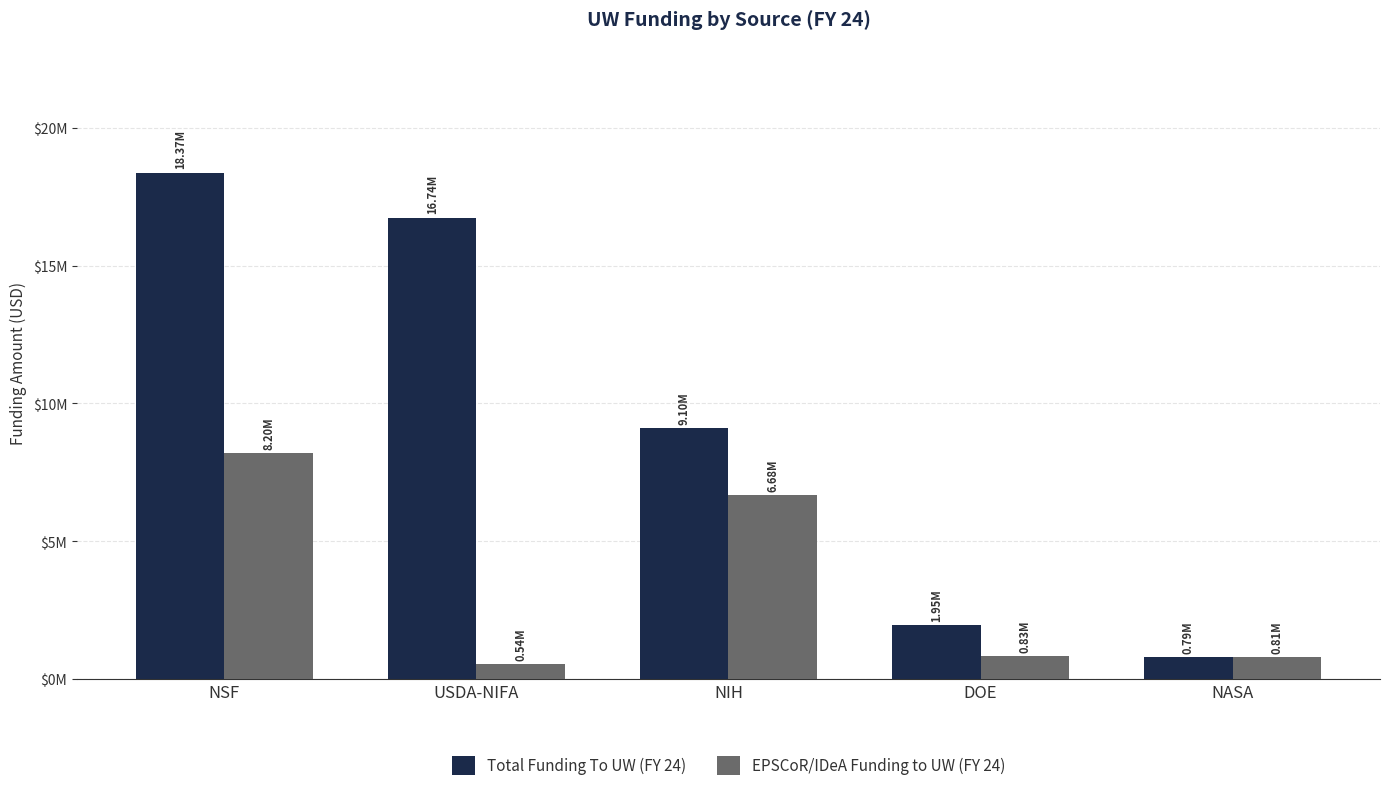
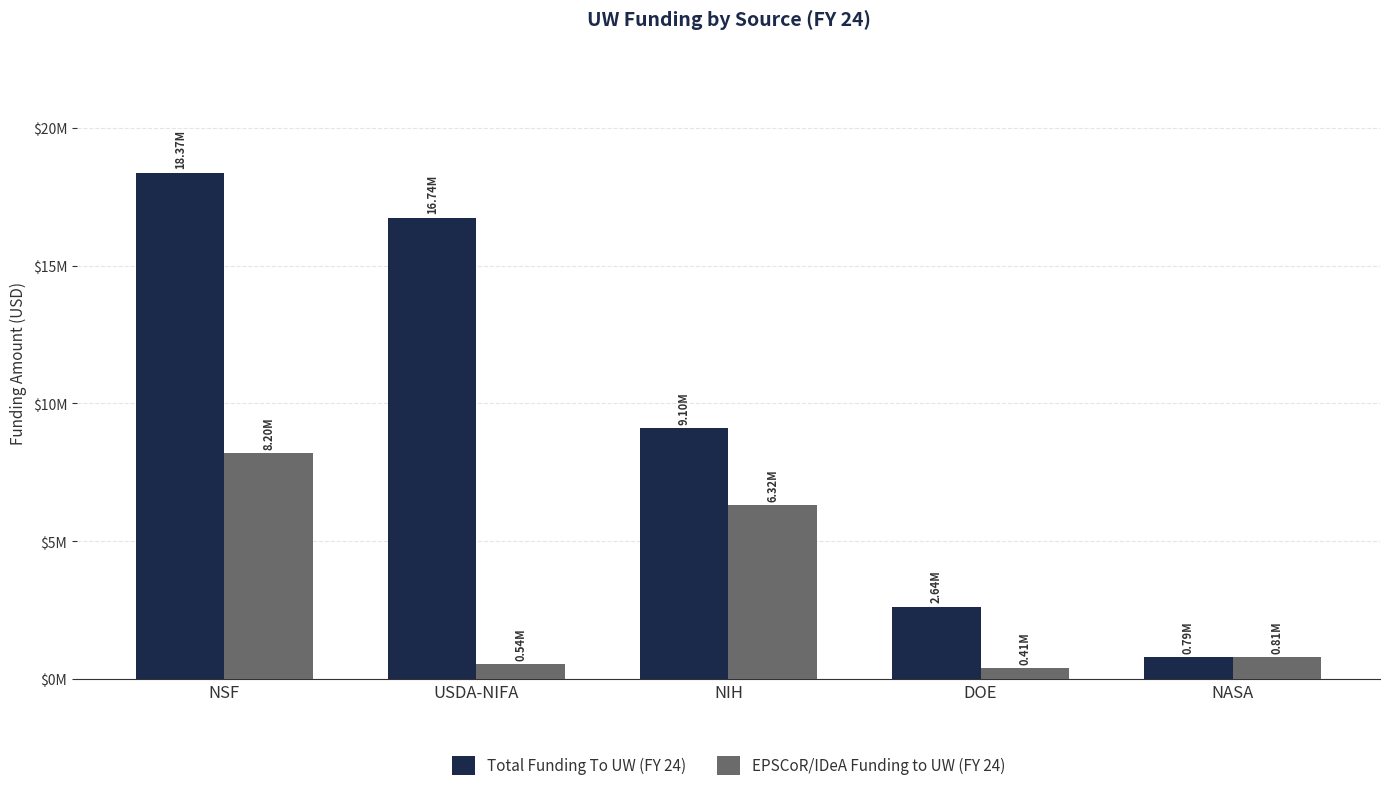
  {
    "Total Funding To UW (FY 24)": {
      "NSF": "18.37M",
      "USDA-NIFA": "16.74M",
      "NIH": "9.10M",
-     "DOE": "1.95M",
+     "DOE": "2.64M",
      "NASA": "0.79M"
    },
    "EPSCoR/IDeA Funding to UW (FY 24)": {
      "NSF": "8.20M",
      "USDA-NIFA": "0.54M",
-     "NIH": "6.68M",
-     "DOE": "0.83M",
+     "NIH": "6.32M",
+     "DOE": "0.41M",
      "NASA": "0.81M"
    }
  }
